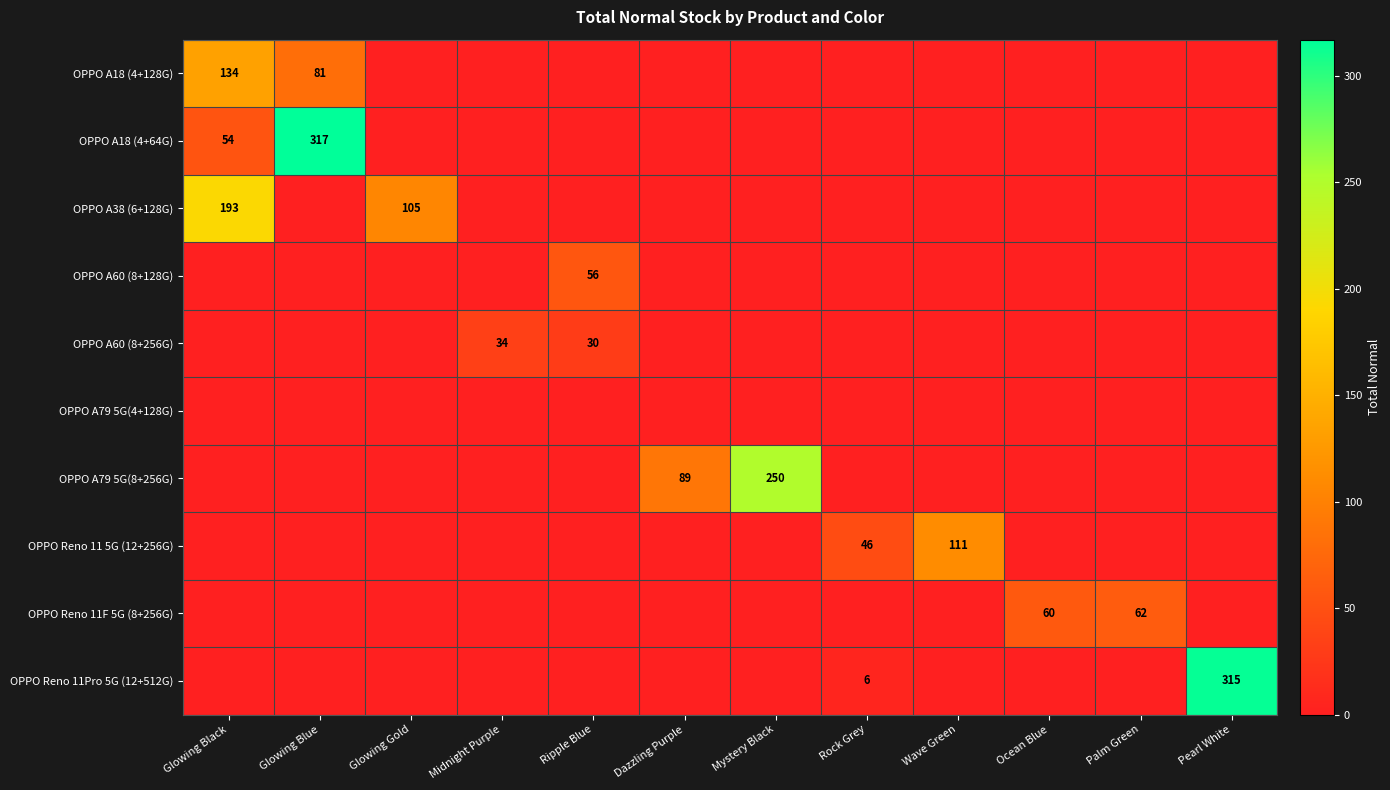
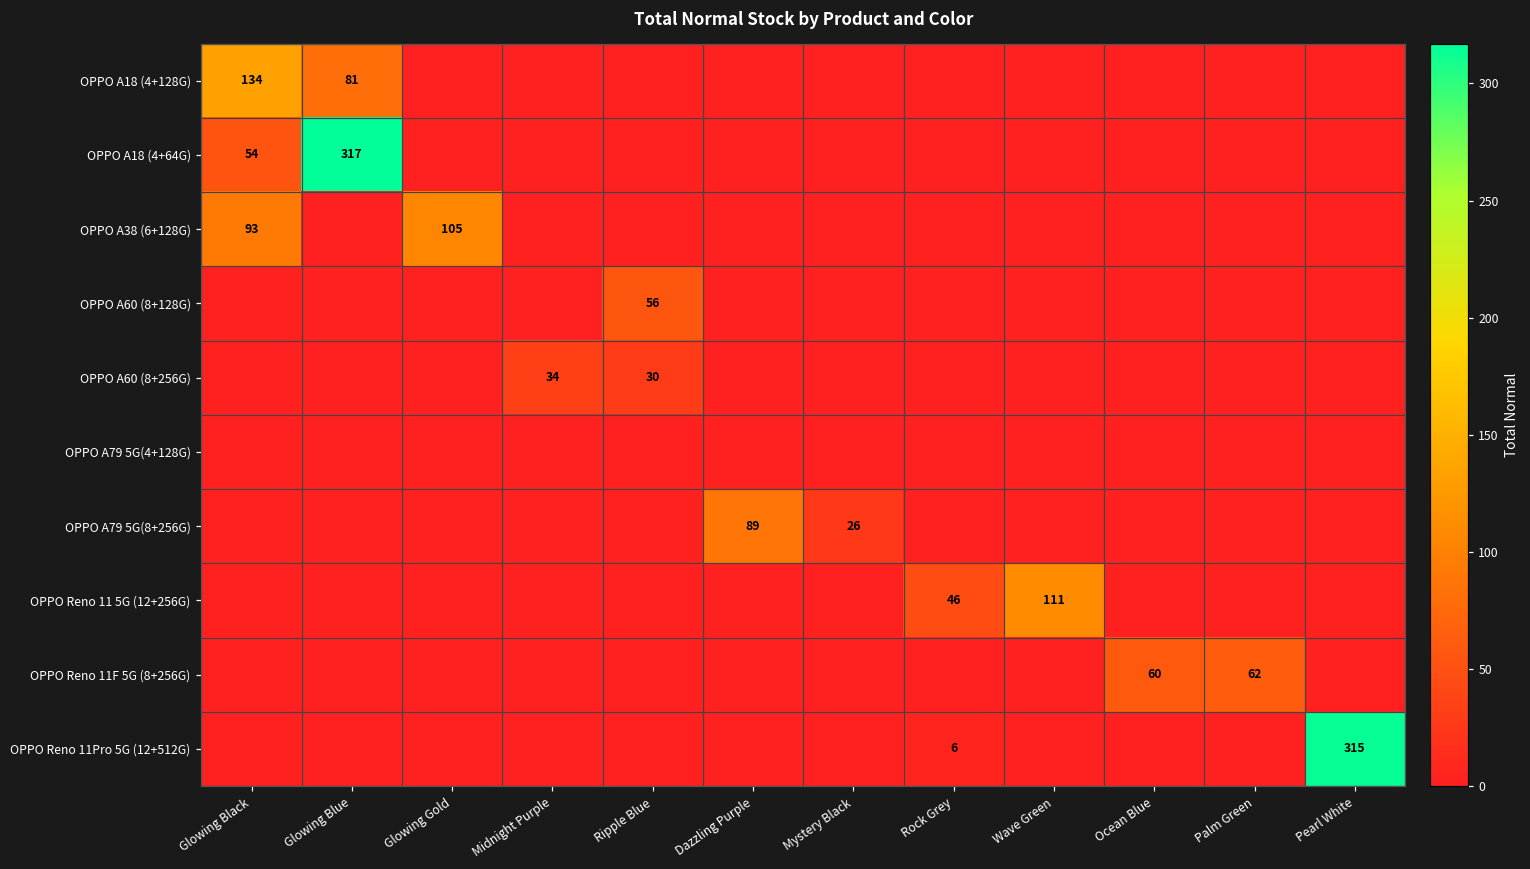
  {
    "OPPO A18 (4+128G)": {
      "Glowing Black": 134,
      "Glowing Blue": 81
    },
    "OPPO A18 (4+64G)": {
      "Glowing Black": 54,
      "Glowing Blue": 317
    },
    "OPPO A38 (6+128G)": {
-     "Glowing Black": 193,
+     "Glowing Black": 93,
      "Glowing Gold": 105
    },
    "OPPO A60 (8+128G)": {
      "Ripple Blue": 56
    },
    "OPPO A60 (8+256G)": {
      "Midnight Purple": 34,
      "Ripple Blue": 30
    },
    "OPPO A79 5G(8+256G)": {
      "Dazzling Purple": 89,
-     "Mystery Black": 250
+     "Mystery Black": 26
    },
    "OPPO Reno 11 5G (12+256G)": {
      "Rock Grey": 46,
      "Wave Green": 111
    },
    "OPPO Reno 11F 5G (8+256G)": {
      "Ocean Blue": 60,
      "Palm Green": 62
    },
    "OPPO Reno 11Pro 5G (12+512G)": {
      "Rock Grey": 6,
      "Pearl White": 315
    }
  }
